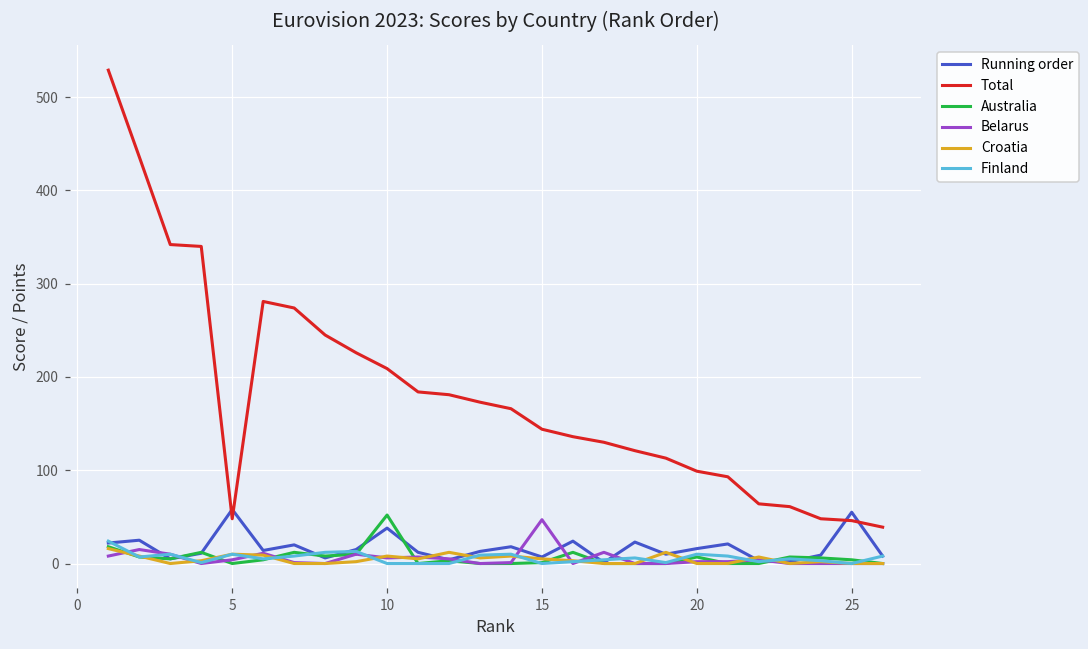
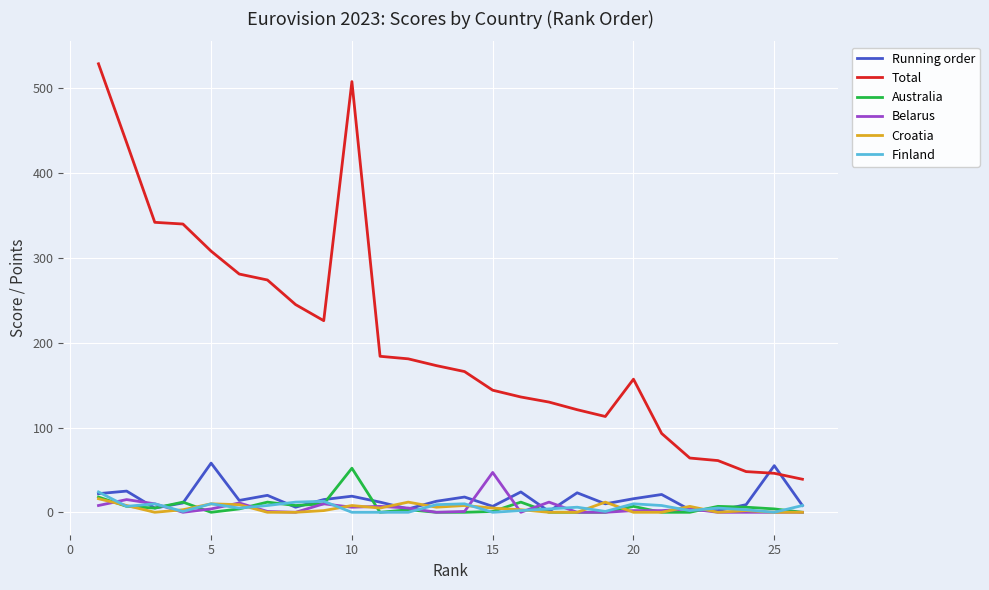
  {
    "Running order": {
      "5": 60,
-     "10": 40,
+     "10": 20,
      "20": 20,
      "25": 60
    },
    "Total": {
-     "5": 50,
-     "10": 210,
+     "5": 310,
+     "10": 510,
      "15": 140,
-     "20": 100,
+     "20": 160,
      "25": 50
    },
    "Australia": {
      "5": 0,
      "10": 50,
      "20": 10,
      "25": 0
    },
    "Belarus": {
      "5": 0,
      "15": 50
    },
    "Finland": {
      "10": 0,
      "20": 10
    }
  }
